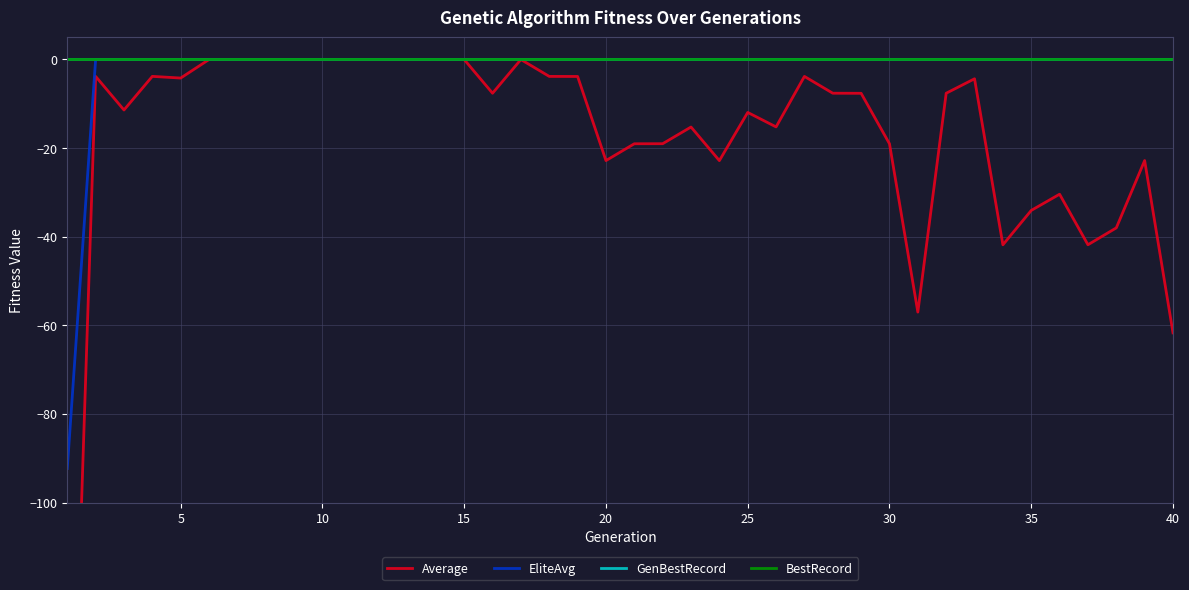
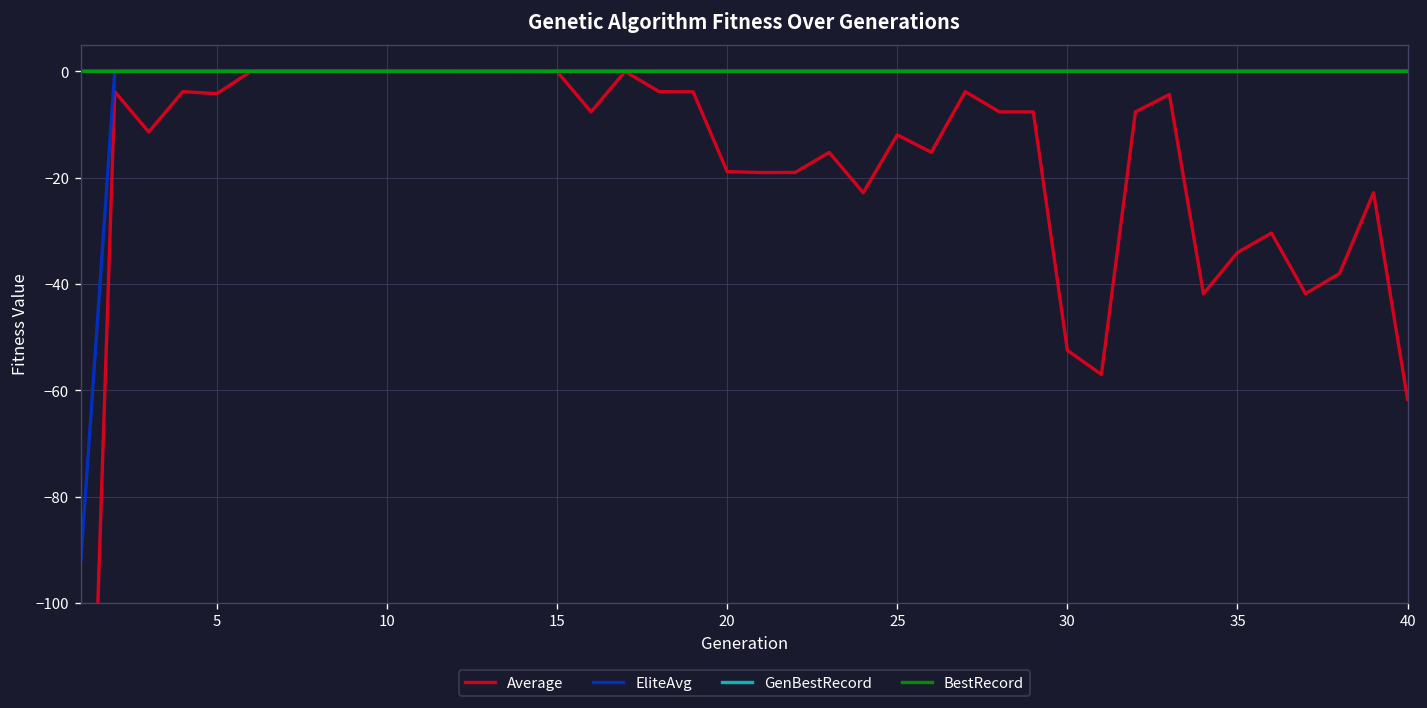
  {
    "Average": {
      "5": -4,
-     "20": -23,
+     "20": -19,
      "25": -12,
-     "30": -19,
+     "30": -52,
      "35": -34,
      "40": -62
    }
  }
